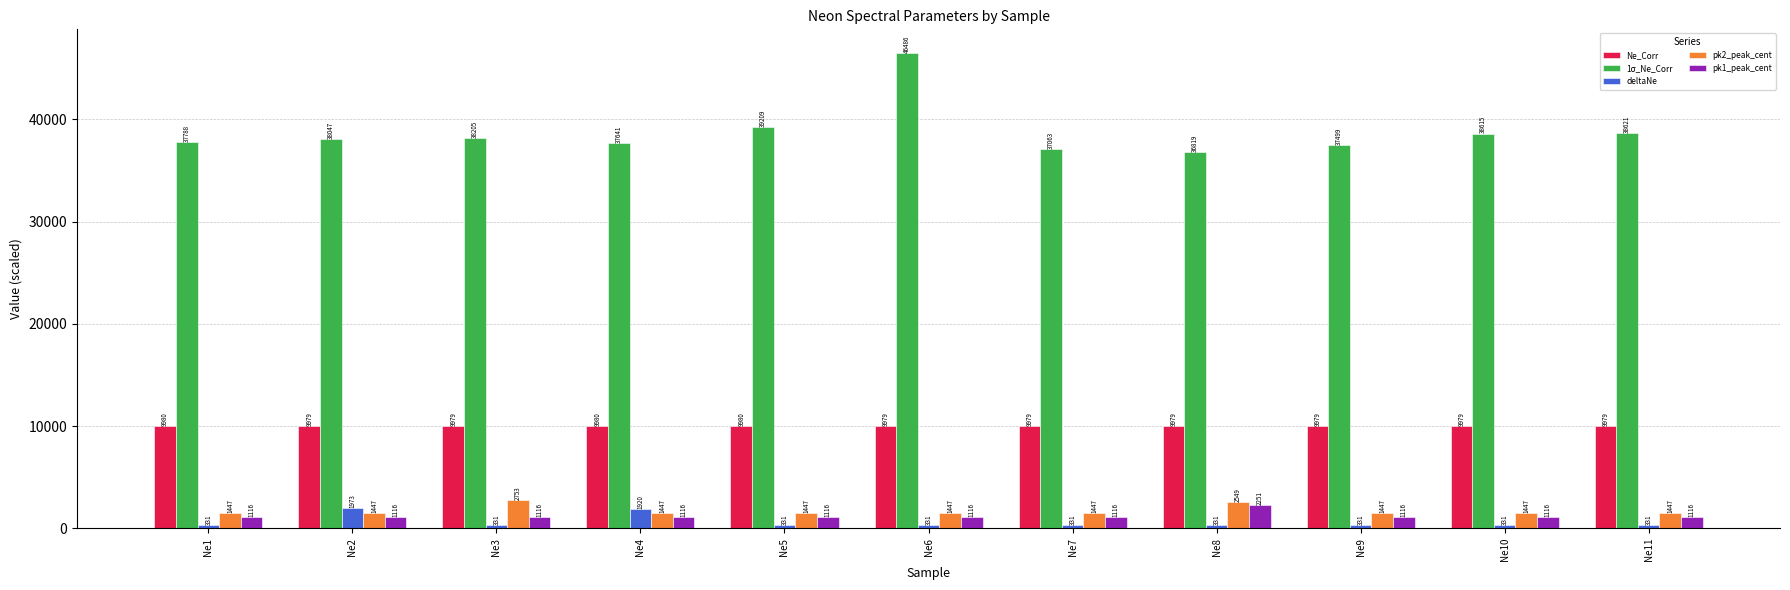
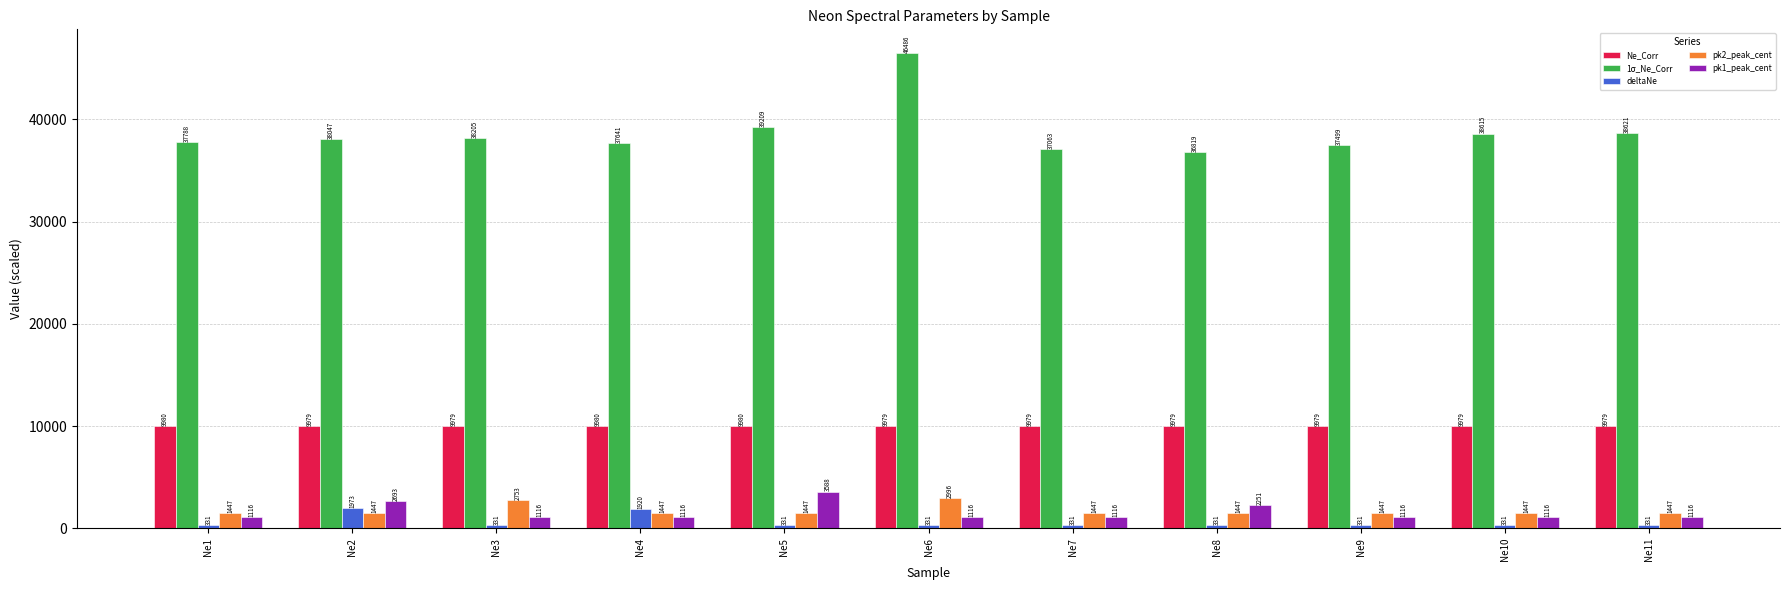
  {
    "Ne_Corr": {
      "Ne1": 9980,
      "Ne2": 9979,
      "Ne3": 9979,
      "Ne4": 9980,
      "Ne5": 9980,
      "Ne6": 9979,
      "Ne7": 9979,
      "Ne8": 9979,
      "Ne9": 9979,
      "Ne10": 9979,
      "Ne11": 9979
    },
    "1σ_Ne_Corr": {
      "Ne1": 37788,
      "Ne2": 38047,
      "Ne3": 38205,
      "Ne4": 37641,
      "Ne5": 39209,
      "Ne6": 46486,
      "Ne7": 37063,
      "Ne8": 36819,
      "Ne9": 37499,
      "Ne10": 38615,
      "Ne11": 38621
    },
    "deltaNe": {
      "Ne1": 331,
      "Ne2": 1973,
      "Ne3": 331,
      "Ne4": 1920,
      "Ne5": 331,
      "Ne6": 331,
      "Ne7": 331,
      "Ne8": 331,
      "Ne9": 331,
      "Ne10": 331,
      "Ne11": 331
    },
    "pk2_peak_cent": {
      "Ne1": 1447,
      "Ne2": 1447,
      "Ne3": 2753,
      "Ne4": 1447,
      "Ne5": 1447,
-     "Ne6": 1447,
+     "Ne6": 2996,
      "Ne7": 1447,
-     "Ne8": 2549,
+     "Ne8": 1447,
      "Ne9": 1447,
      "Ne10": 1447,
      "Ne11": 1447
    },
    "pk1_peak_cent": {
      "Ne1": 1116,
-     "Ne2": 1116,
+     "Ne2": 2693,
      "Ne3": 1116,
      "Ne4": 1116,
-     "Ne5": 1116,
+     "Ne5": 3588,
      "Ne6": 1116,
      "Ne7": 1116,
      "Ne8": 2251,
      "Ne9": 1116,
      "Ne10": 1116,
      "Ne11": 1116
    }
  }
